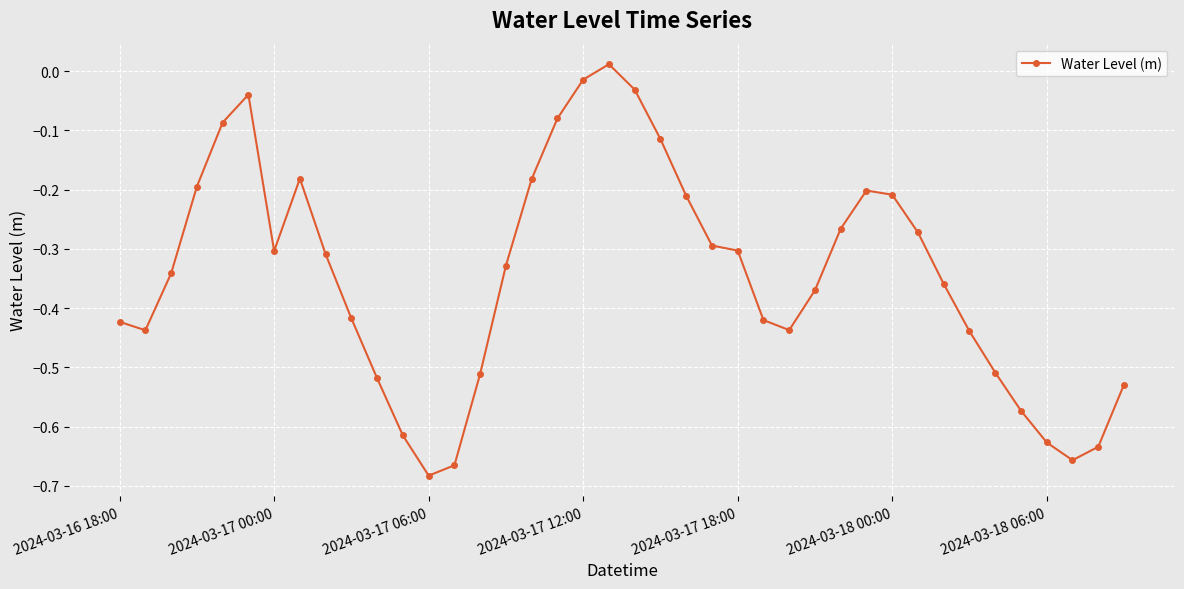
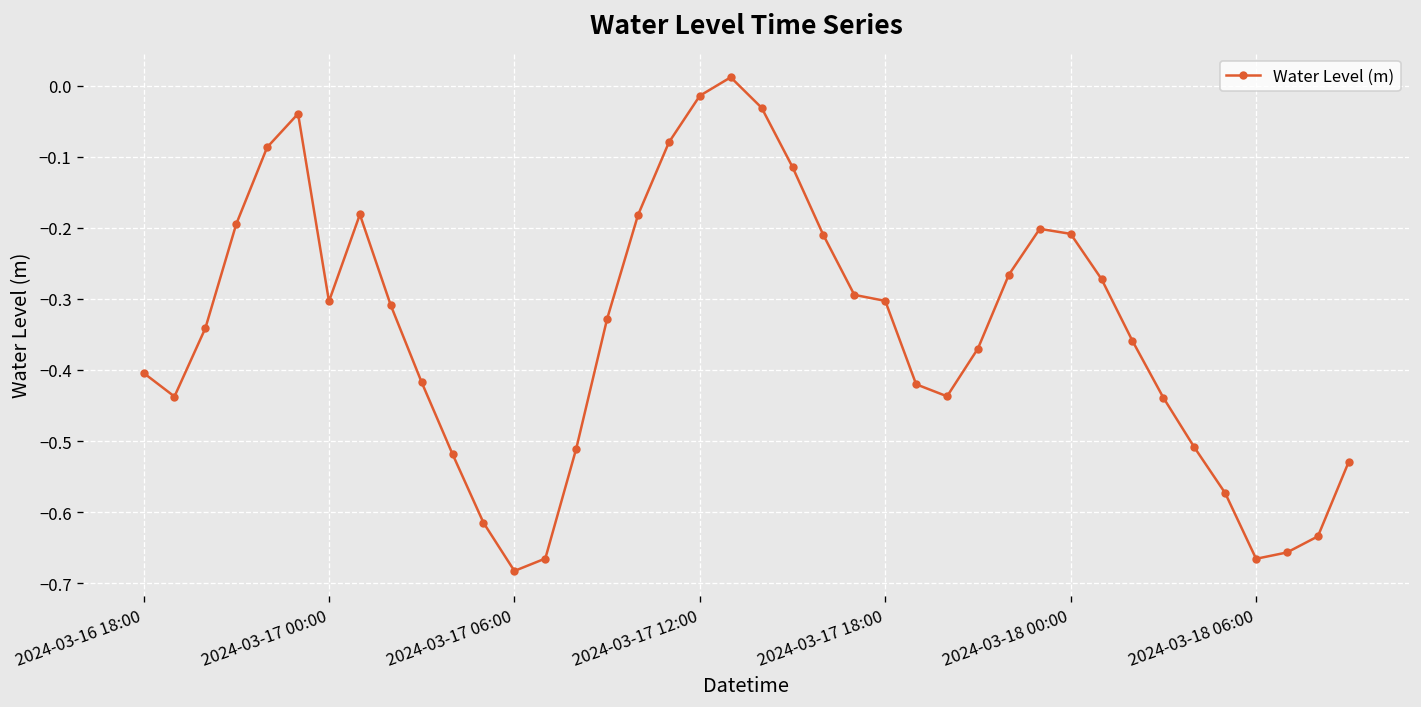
  {
-   "2024-03-16 18:00": -0.42,
+   "2024-03-16 18:00": -0.40,
    "2024-03-17 00:00": -0.30,
    "2024-03-17 06:00": -0.68,
    "2024-03-17 12:00": -0.01,
    "2024-03-17 18:00": -0.30,
    "2024-03-18 00:00": -0.21,
-   "2024-03-18 06:00": -0.63
+   "2024-03-18 06:00": -0.67
  }
